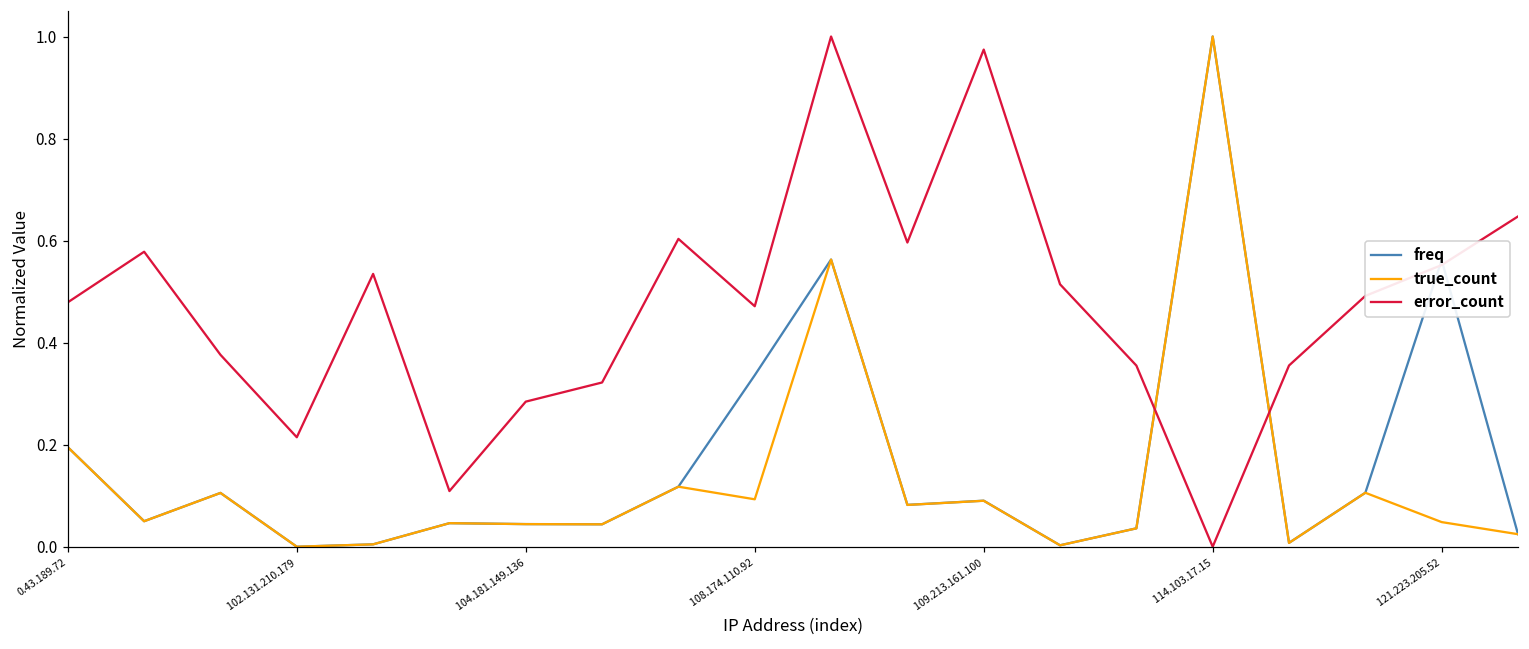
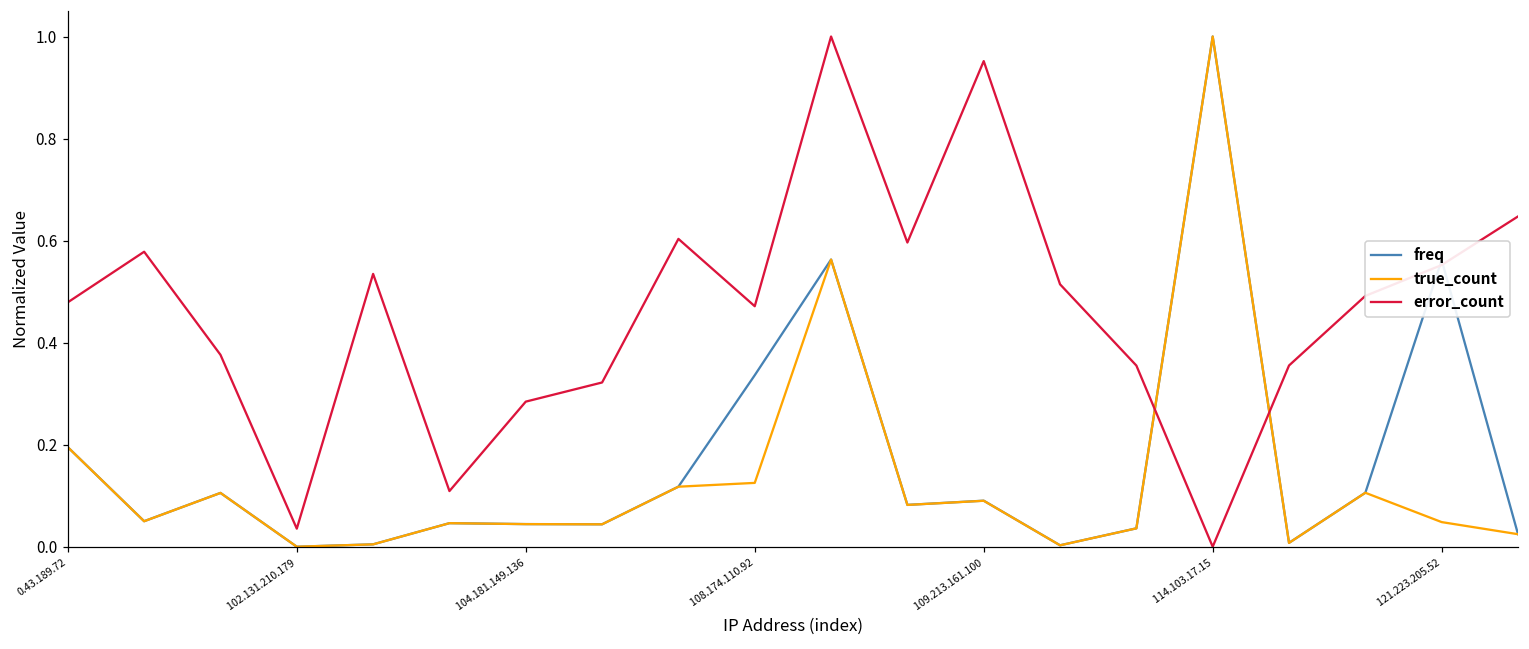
  {
    "freq": {
      "108.174.110.92": 0.34
    },
    "true_count": {
-     "108.174.110.92": 0.09,
+     "108.174.110.92": 0.13,
      "121.223.205.52": 0.05
    },
    "error_count": {
      "0.43.189.72": 0.48,
-     "102.131.210.179": 0.21,
+     "102.131.210.179": 0.04,
      "104.181.149.136": 0.28,
      "108.174.110.92": 0.47,
-     "109.213.161.100": 0.97,
+     "109.213.161.100": 0.95,
      "114.103.17.15": 0.00
    }
  }
